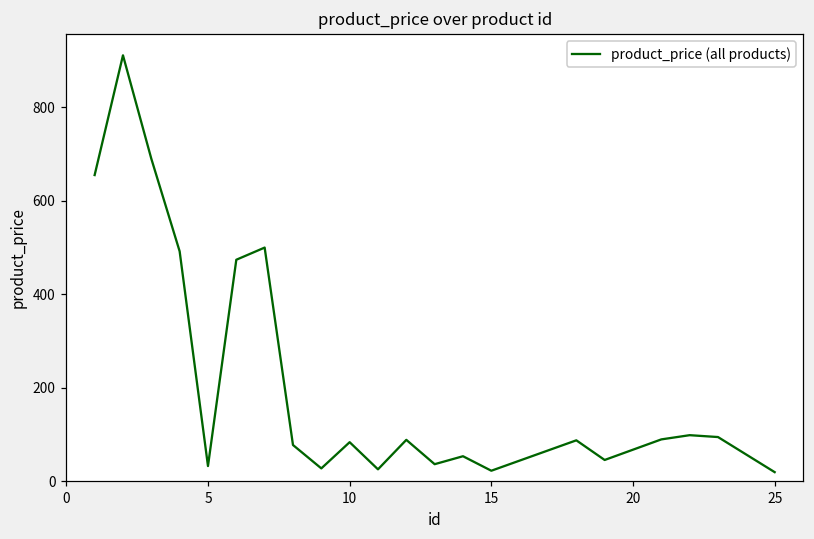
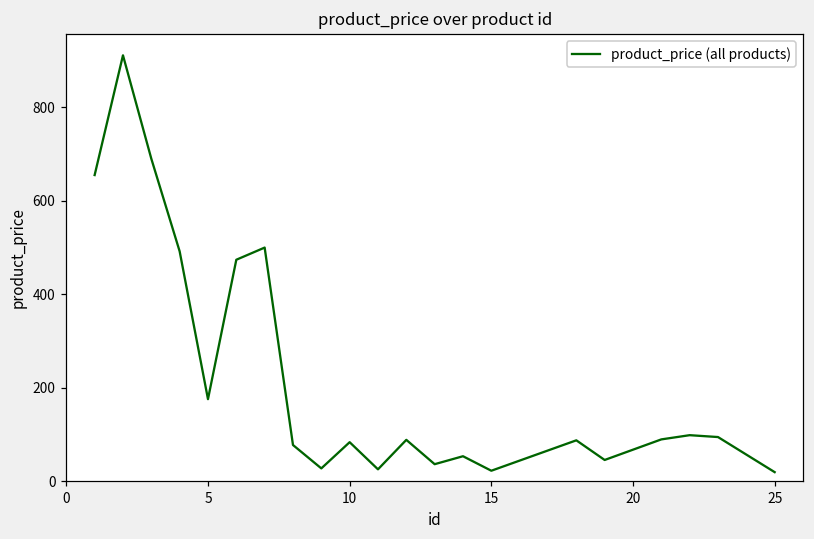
  {
-   "5": 30,
+   "5": 180,
    "10": 80,
    "15": 20,
    "25": 20
  }
